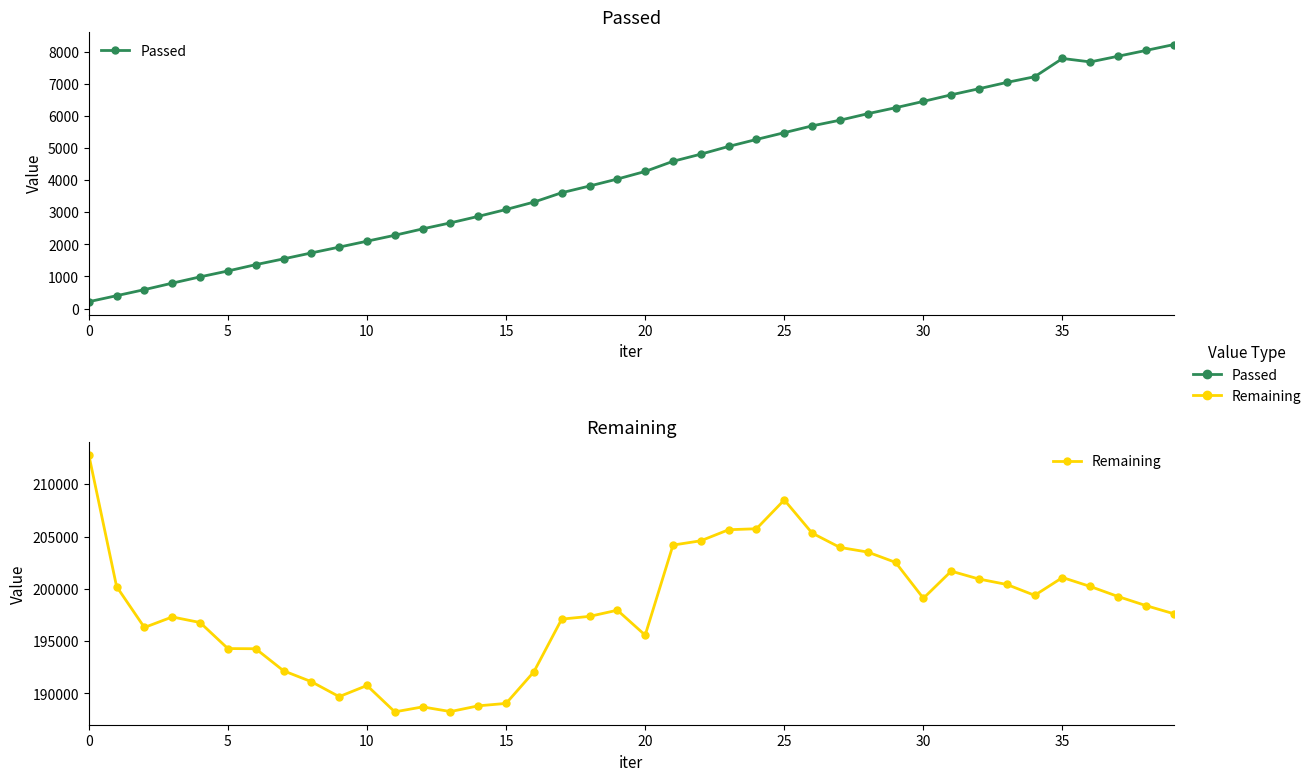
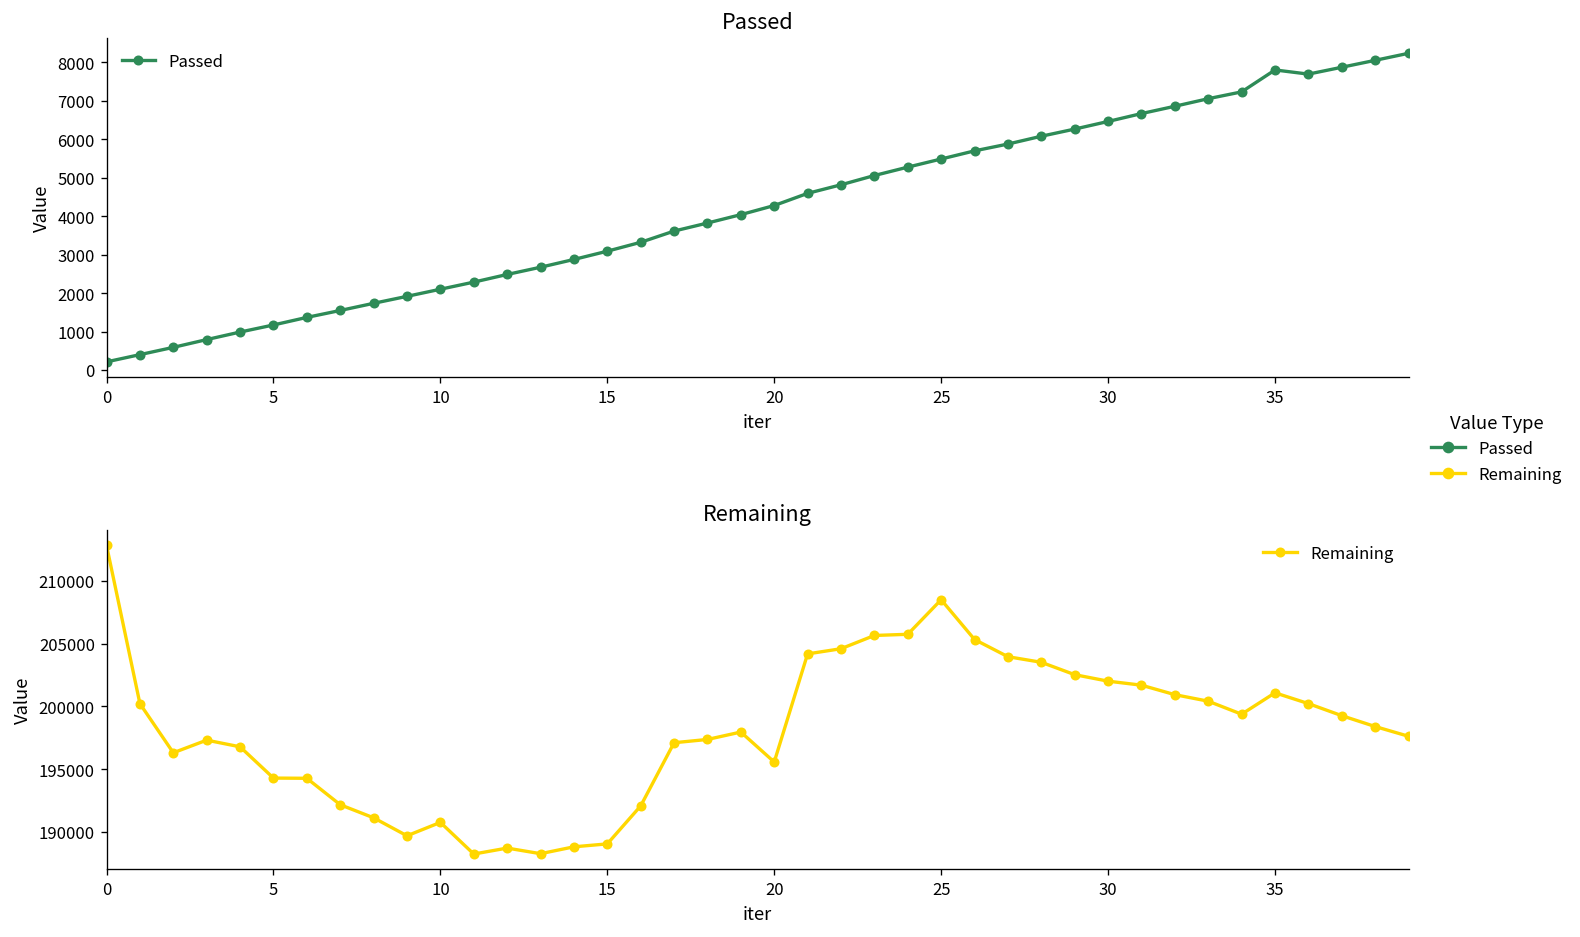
  {
    "Passed": {
      "0": 200,
      "5": 1200,
      "10": 2100,
      "15": 3100,
      "20": 4300,
      "25": 5500,
      "30": 6500,
      "35": 7800
    },
    "Remaining": {
      "0": 212800,
      "5": 194300,
      "10": 190800,
      "15": 189000,
      "20": 195600,
      "25": 208500,
-     "30": 199100,
+     "30": 202000,
      "35": 201100
    }
  }
